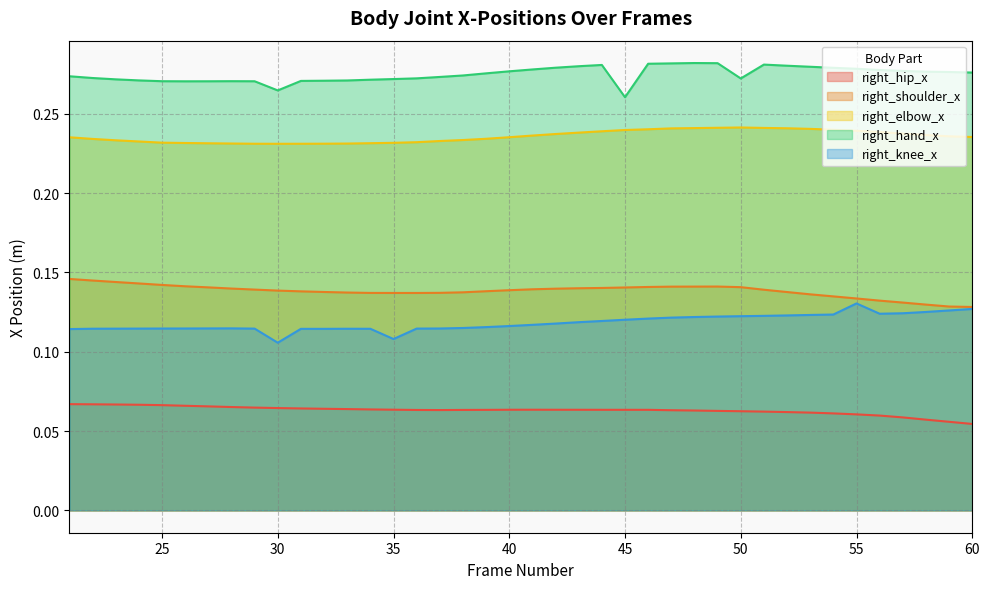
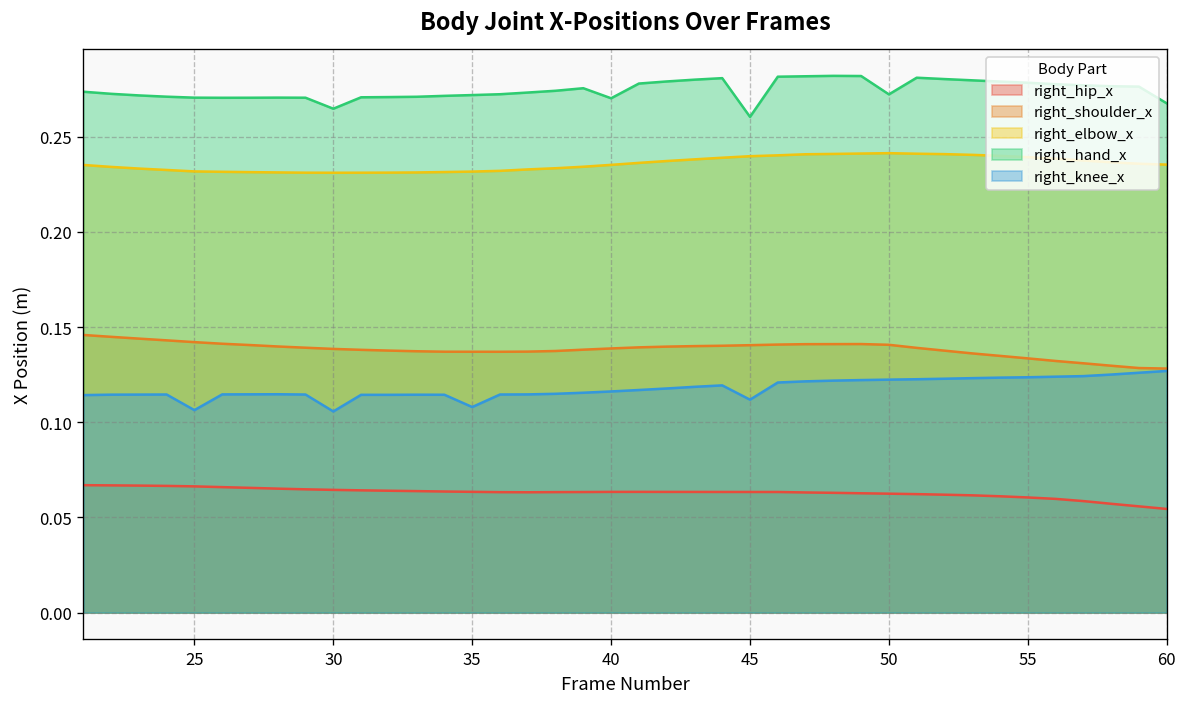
  {
    "right_hand_x": {
      "25": 0.271,
      "30": 0.265,
      "35": 0.272,
-     "40": 0.277,
+     "40": 0.270,
      "45": 0.260,
      "50": 0.272,
-     "60": 0.276
+     "60": 0.268
    },
    "right_knee_x": {
-     "25": 0.115,
+     "25": 0.106,
      "30": 0.106,
      "35": 0.108,
      "40": 0.116,
-     "45": 0.120,
+     "45": 0.112,
      "50": 0.122,
-     "55": 0.130
+     "55": 0.124
    }
  }
